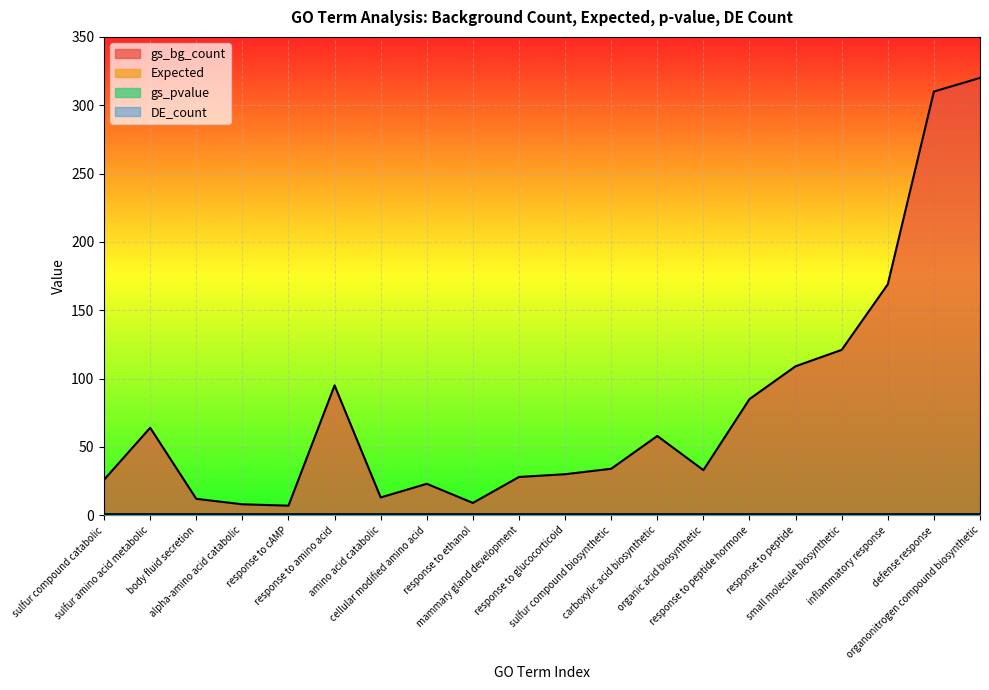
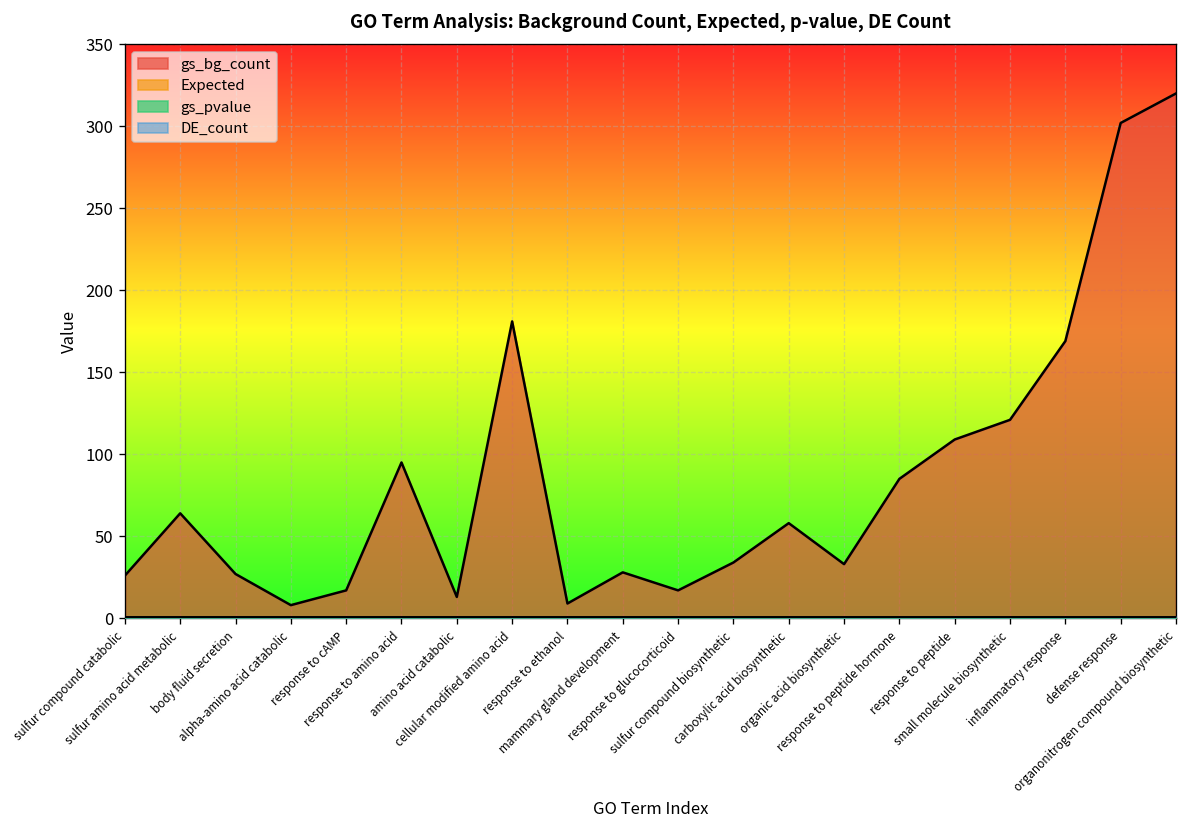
  {
    "gs_bg_count": {
      "sulfur compound catabolic": 26,
      "sulfur amino acid metabolic": 64,
-     "body fluid secretion": 12,
+     "body fluid secretion": 27,
      "alpha-amino acid catabolic": 8,
-     "response to cAMP": 7,
+     "response to cAMP": 17,
      "response to amino acid": 95,
      "amino acid catabolic": 13,
-     "cellular modified amino acid": 23,
+     "cellular modified amino acid": 181,
      "response to ethanol": 9,
      "mammary gland development": 28,
-     "response to glucocorticoid": 30,
+     "response to glucocorticoid": 17,
      "sulfur compound biosynthetic": 34,
      "carboxylic acid biosynthetic": 58,
      "organic acid biosynthetic": 33,
      "response to peptide hormone": 85,
      "response to peptide": 109,
      "small molecule biosynthetic": 121,
      "inflammatory response": 169,
-     "defense response": 310,
+     "defense response": 302,
      "organonitrogen compound biosynthetic": 320
    }
  }
